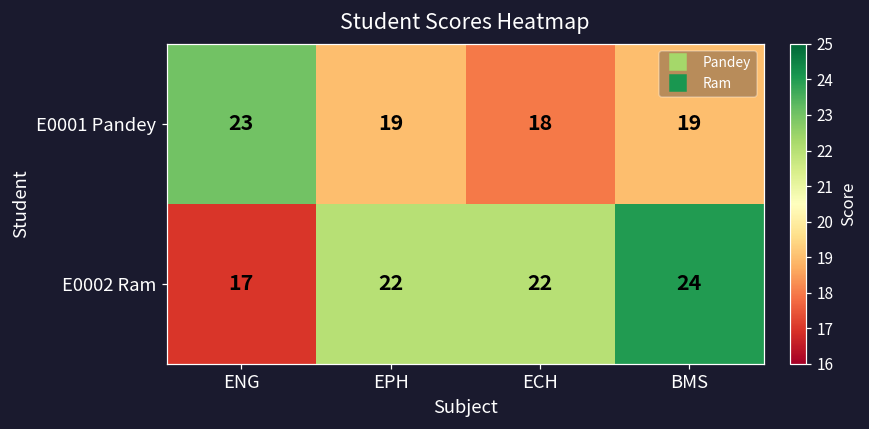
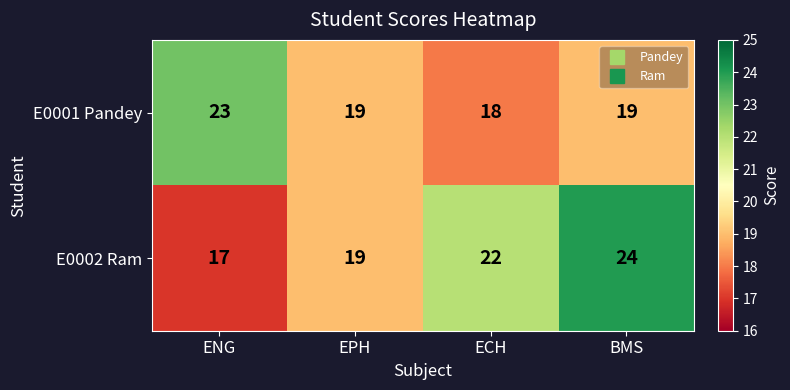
  {
    "E0001 Pandey": {
      "ENG": 23,
      "EPH": 19,
      "ECH": 18,
      "BMS": 19
    },
    "E0002 Ram": {
      "ENG": 17,
-     "EPH": 22,
+     "EPH": 19,
      "ECH": 22,
      "BMS": 24
    }
  }
